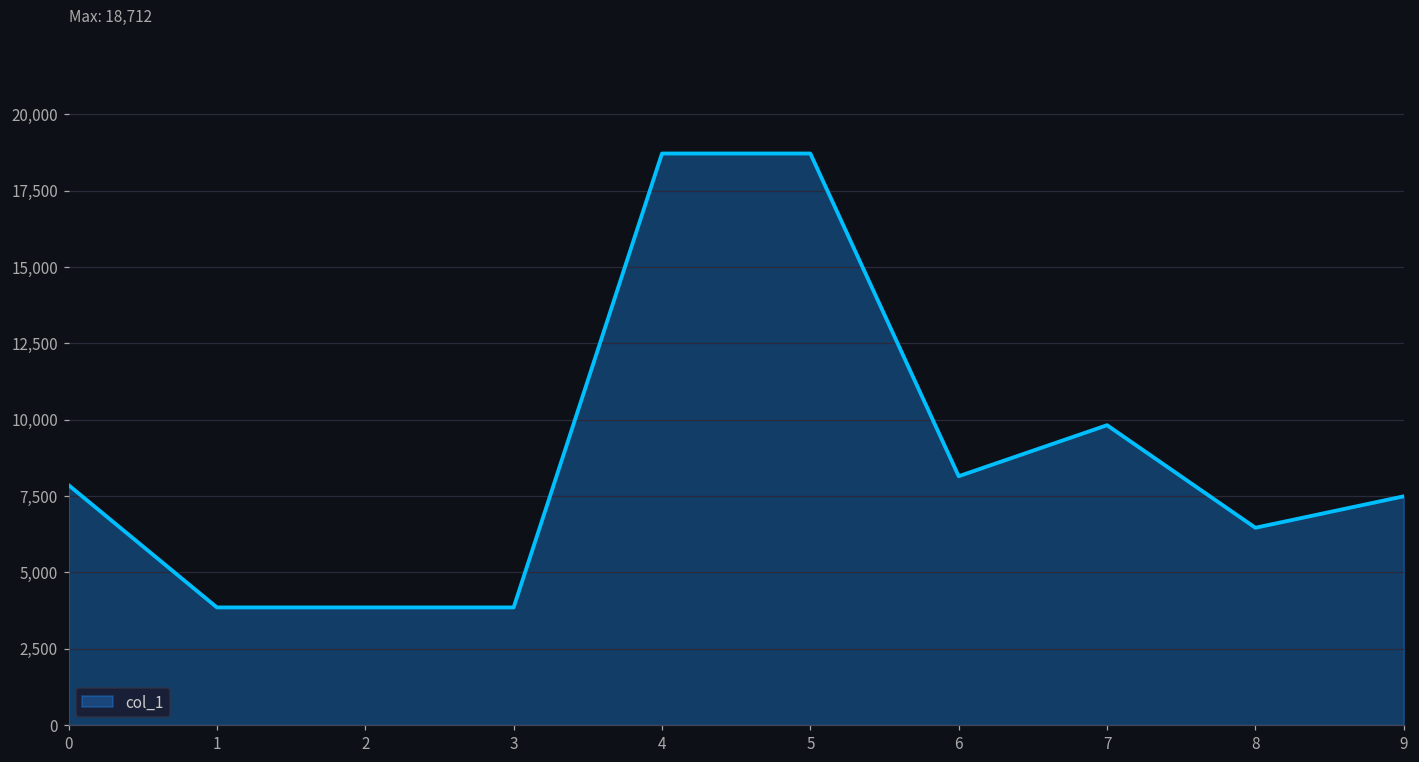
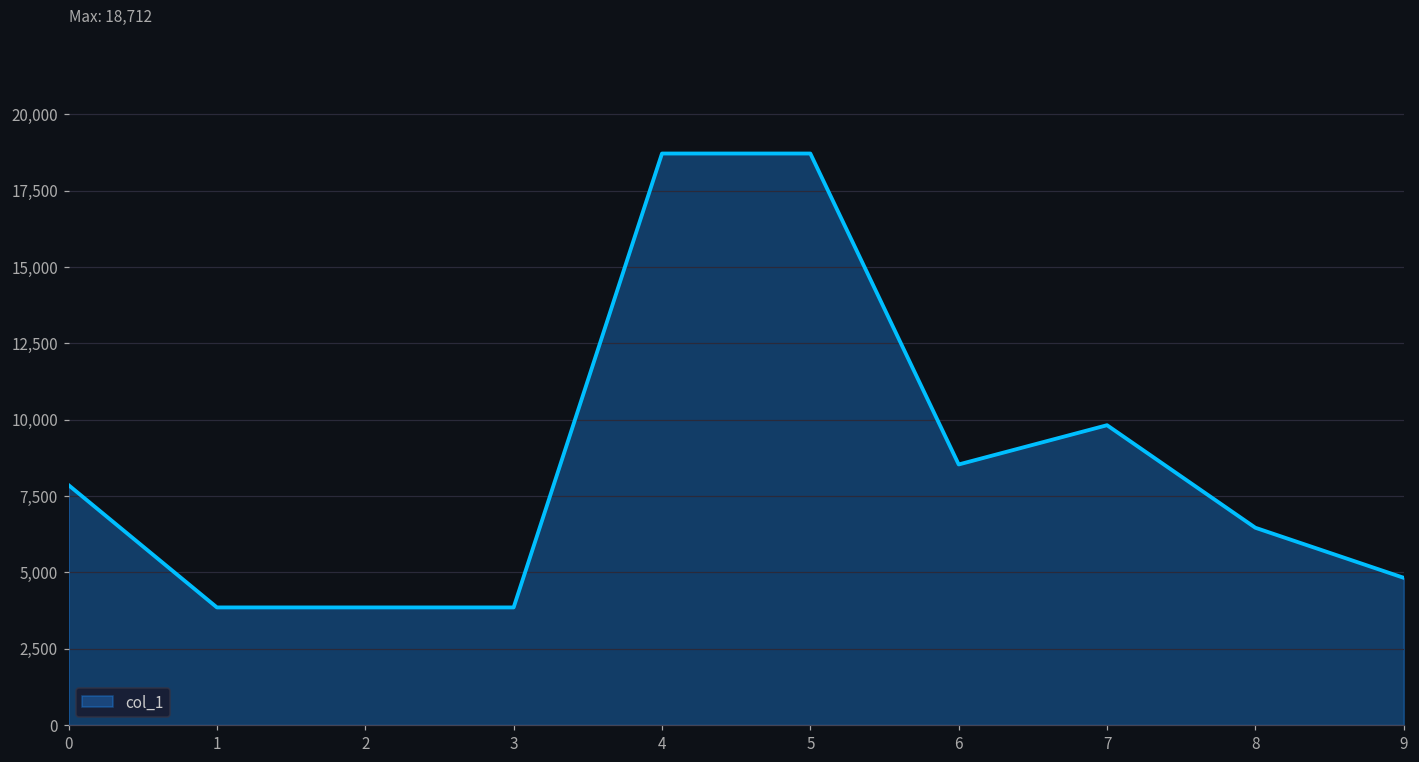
  {
    "0": "7,900",
    "1": "3,800",
    "2": "3,800",
    "3": "3,800",
    "4": "18,700",
    "5": "18,700",
-   "6": "8,100",
+   "6": "8,500",
    "7": "9,800",
    "8": "6,500",
-   "9": "7,500"
+   "9": "4,800"
  }
